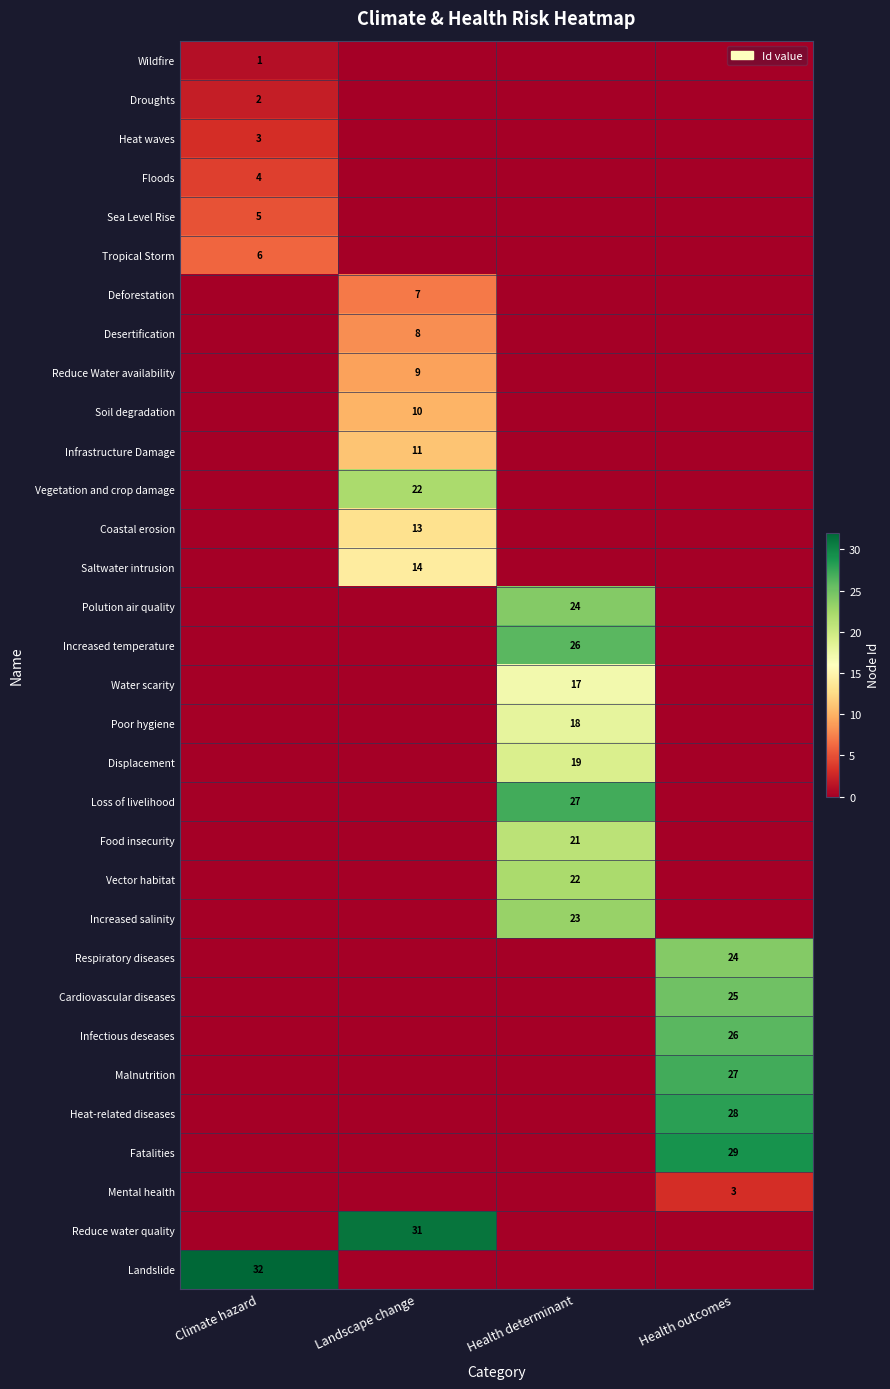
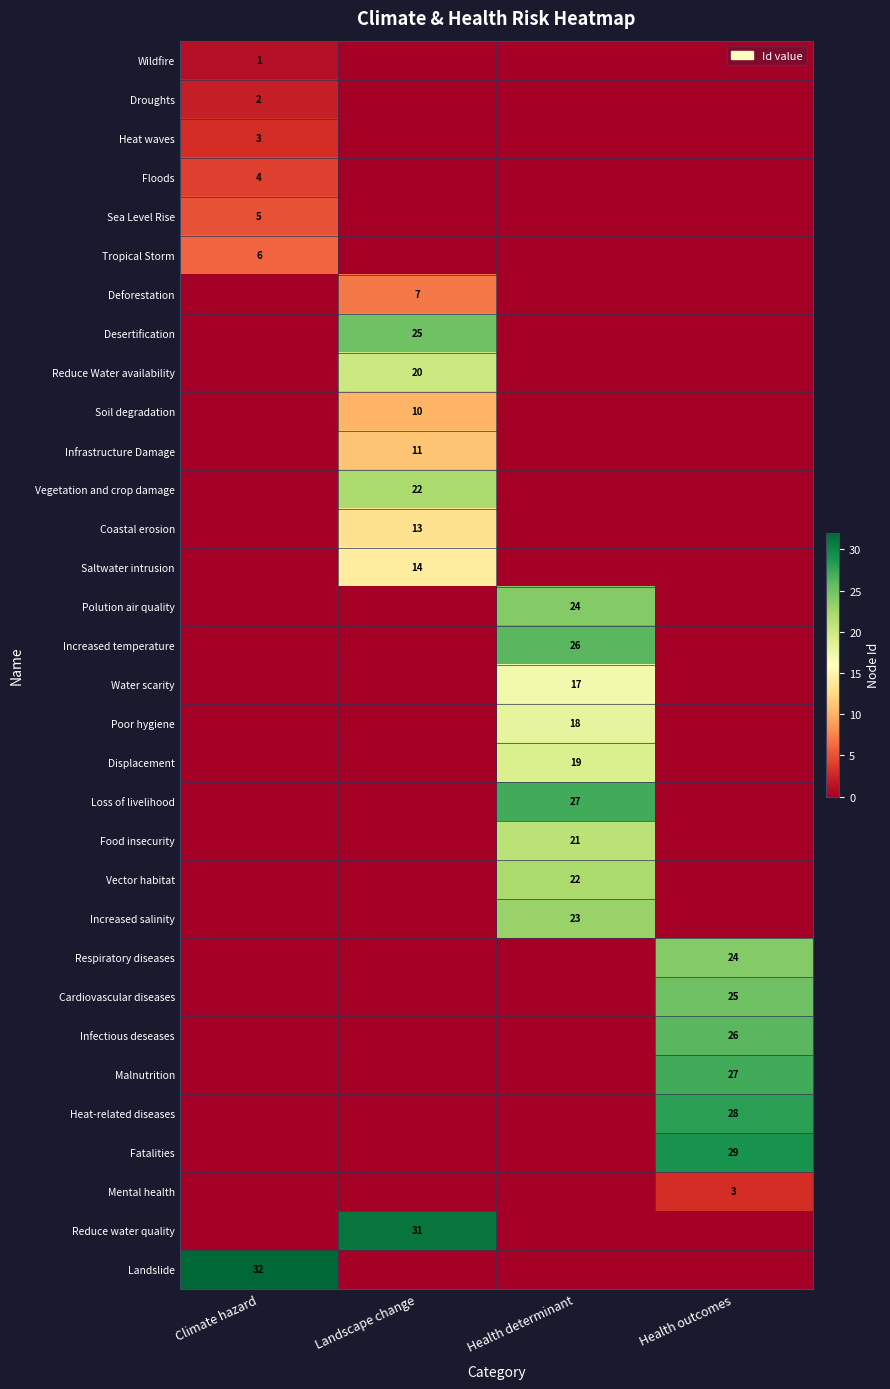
  {
    "Wildfire": {
      "Climate hazard": 1
    },
    "Droughts": {
      "Climate hazard": 2
    },
    "Heat waves": {
      "Climate hazard": 3
    },
    "Floods": {
      "Climate hazard": 4
    },
    "Sea Level Rise": {
      "Climate hazard": 5
    },
    "Tropical Storm": {
      "Climate hazard": 6
    },
    "Deforestation": {
      "Landscape change": 7
    },
    "Desertification": {
-     "Landscape change": 8
+     "Landscape change": 25
    },
    "Reduce Water availability": {
-     "Landscape change": 9
+     "Landscape change": 20
    },
    "Soil degradation": {
      "Landscape change": 10
    },
    "Infrastructure Damage": {
      "Landscape change": 11
    },
    "Vegetation and crop damage": {
      "Landscape change": 22
    },
    "Coastal erosion": {
      "Landscape change": 13
    },
    "Saltwater intrusion": {
      "Landscape change": 14
    },
    "Polution air quality": {
      "Health determinant": 24
    },
    "Increased temperature": {
      "Health determinant": 26
    },
    "Water scarity": {
      "Health determinant": 17
    },
    "Poor hygiene": {
      "Health determinant": 18
    },
    "Displacement": {
      "Health determinant": 19
    },
    "Loss of livelihood": {
      "Health determinant": 27
    },
    "Food insecurity": {
      "Health determinant": 21
    },
    "Vector habitat": {
      "Health determinant": 22
    },
    "Increased salinity": {
      "Health determinant": 23
    },
    "Respiratory diseases": {
      "Health outcomes": 24
    },
    "Cardiovascular diseases": {
      "Health outcomes": 25
    },
    "Infectious deseases": {
      "Health outcomes": 26
    },
    "Malnutrition": {
      "Health outcomes": 27
    },
    "Heat-related diseases": {
      "Health outcomes": 28
    },
    "Fatalities": {
      "Health outcomes": 29
    },
    "Mental health": {
      "Health outcomes": 3
    },
    "Reduce water quality": {
      "Landscape change": 31
    },
    "Landslide": {
      "Climate hazard": 32
    }
  }
